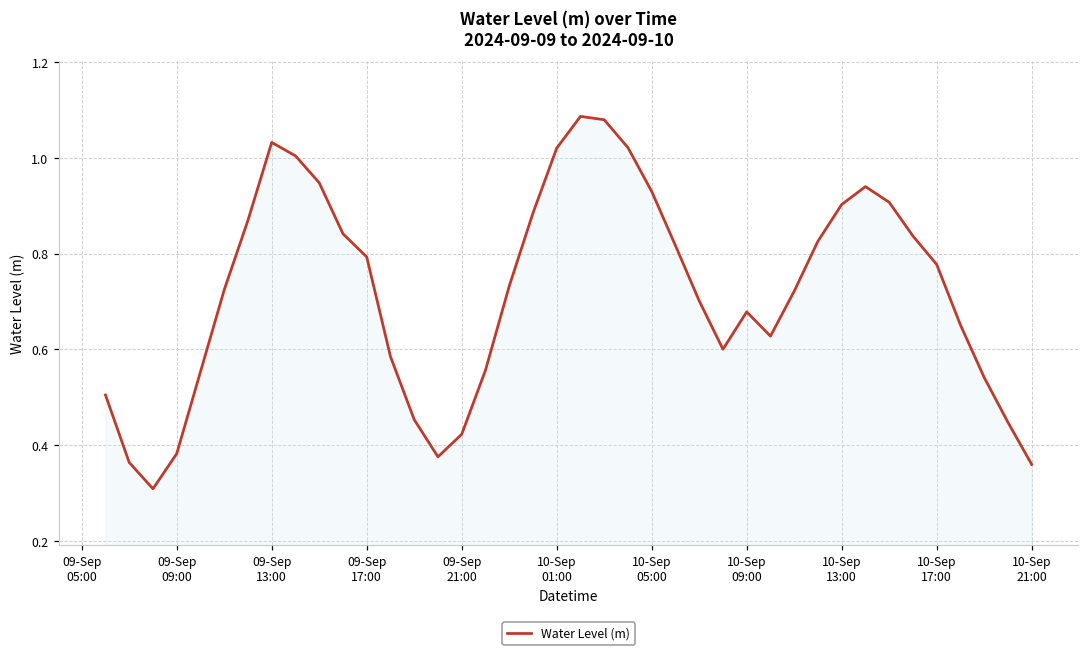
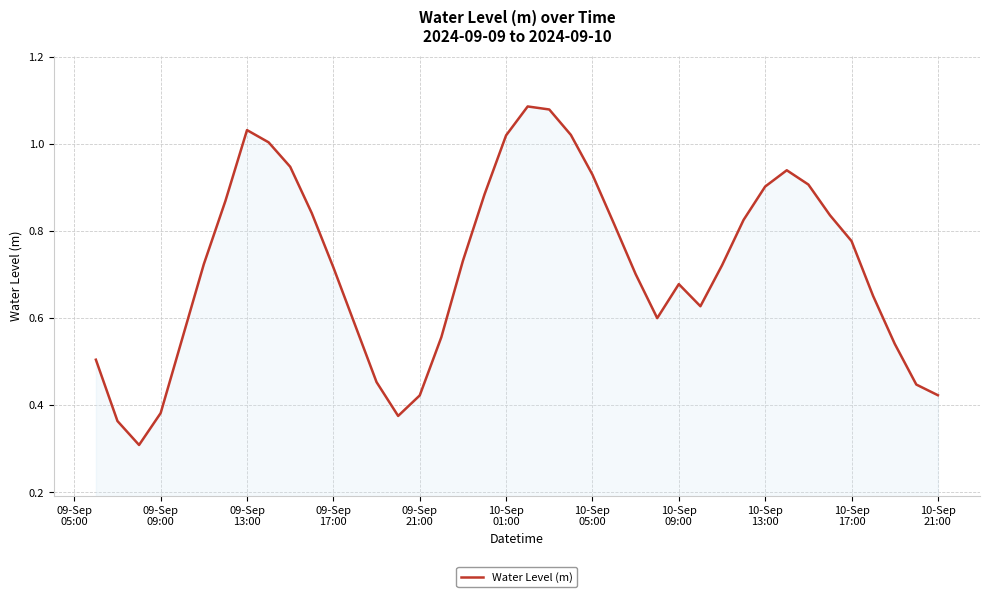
  {
    "09-Sep 09:00": 0.38,
    "09-Sep 13:00": 1.03,
-   "09-Sep 17:00": 0.79,
+   "09-Sep 17:00": 0.72,
    "09-Sep 21:00": 0.42,
    "10-Sep 01:00": 1.02,
    "10-Sep 05:00": 0.93,
    "10-Sep 09:00": 0.68,
    "10-Sep 13:00": 0.90,
    "10-Sep 17:00": 0.78,
-   "10-Sep 21:00": 0.36
+   "10-Sep 21:00": 0.42
  }
